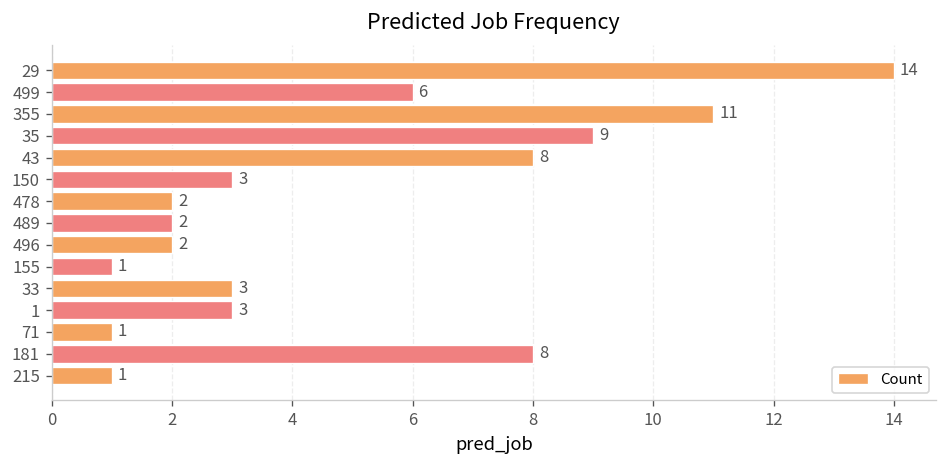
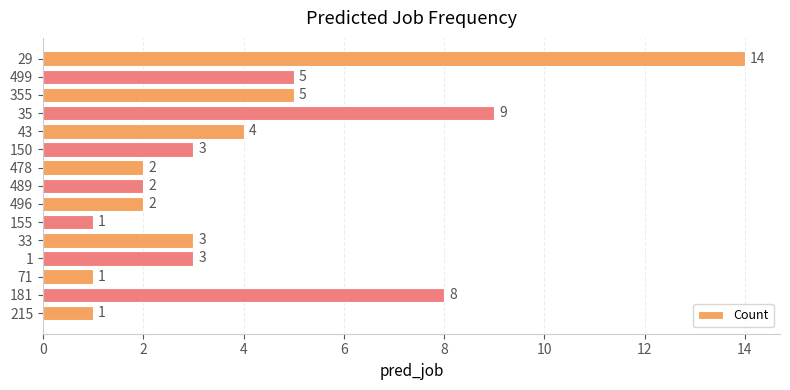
  {
    "29": 14,
-   "499": 6,
-   "355": 11,
+   "499": 5,
+   "355": 5,
    "35": 9,
-   "43": 8,
+   "43": 4,
    "150": 3,
    "478": 2,
    "489": 2,
    "496": 2,
    "155": 1,
    "33": 3,
    "1": 3,
    "71": 1,
    "181": 8,
    "215": 1
  }
